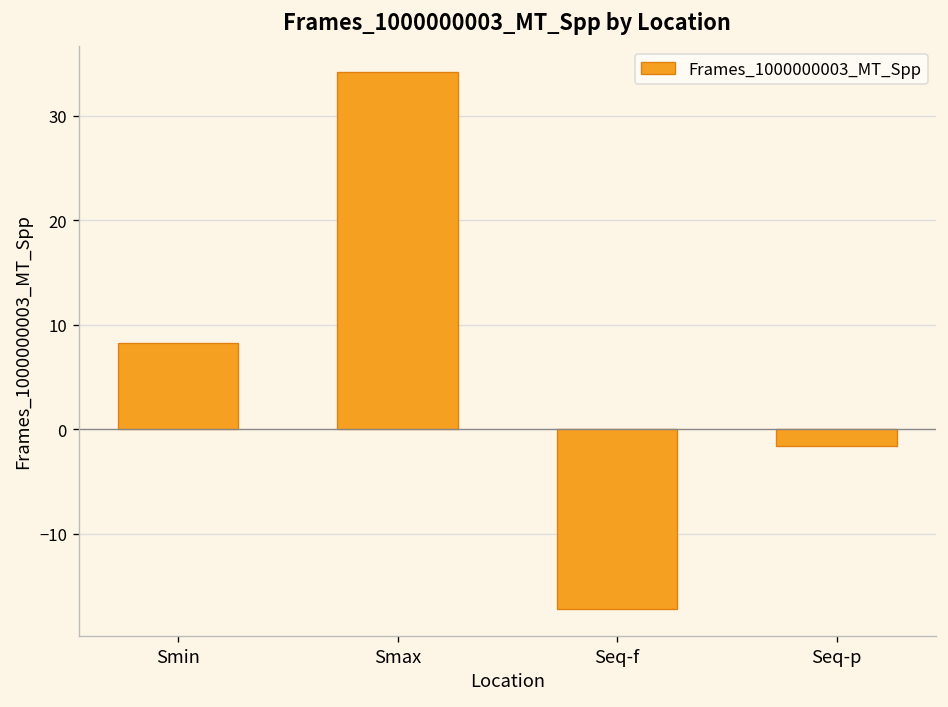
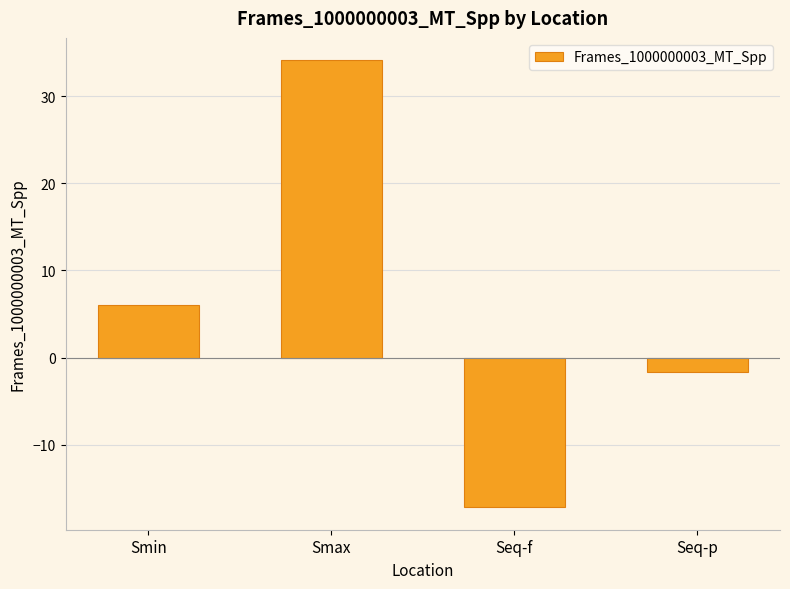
  {
-   "Smin": 8,
+   "Smin": 6,
    "Smax": 34,
    "Seq-f": -17,
    "Seq-p": -2
  }
